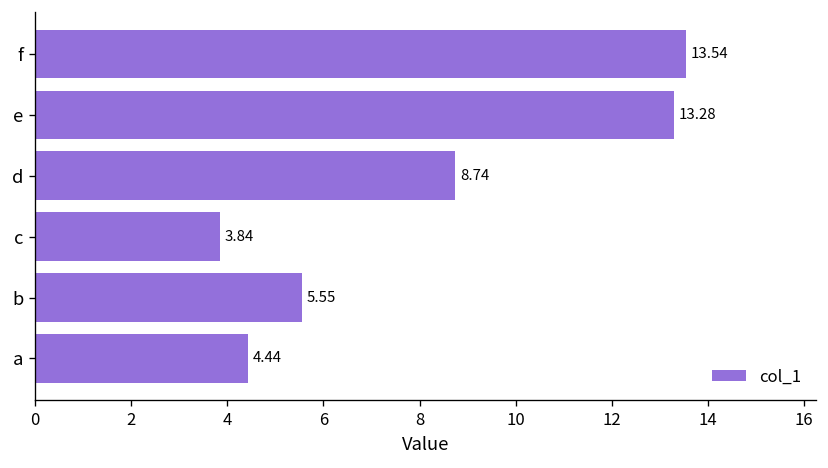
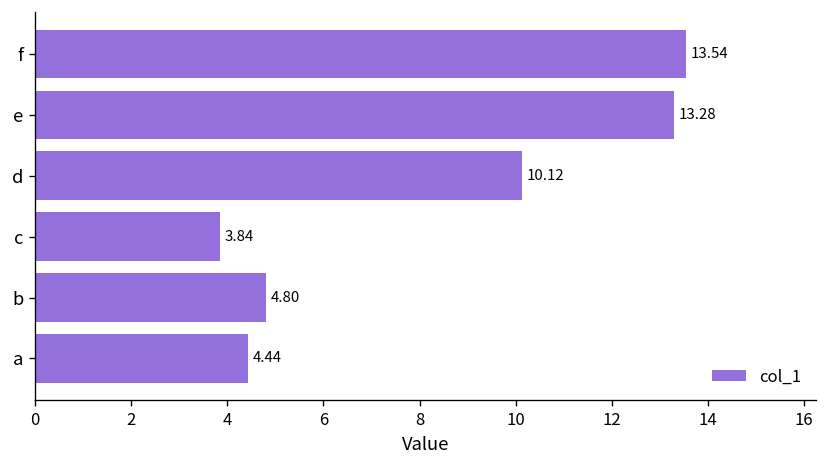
  {
    "f": 13.54,
    "e": 13.28,
-   "d": 8.74,
+   "d": 10.12,
    "c": 3.84,
-   "b": 5.55,
+   "b": 4.80,
    "a": 4.44
  }
